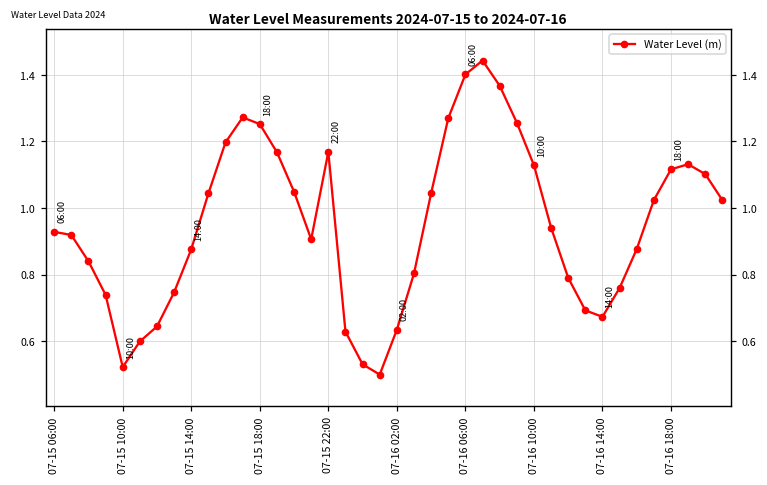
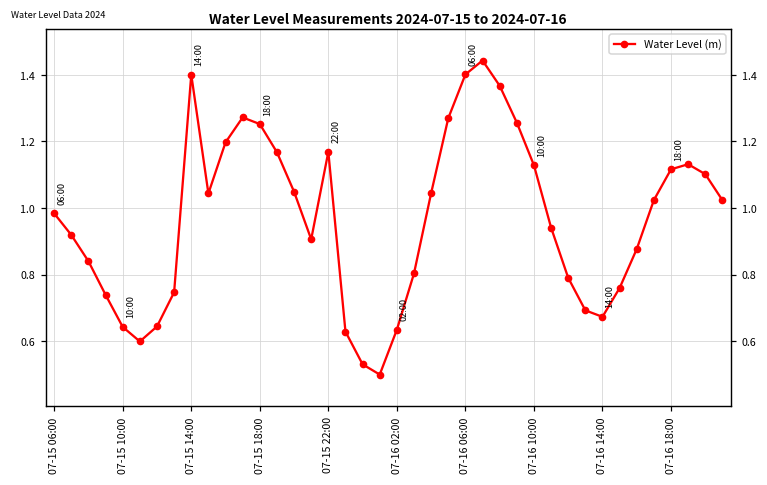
  {
-   "07-15 06:00": 0.93,
-   "07-15 10:00": 0.52,
-   "07-15 14:00": 0.88,
+   "07-15 06:00": 0.98,
+   "07-15 10:00": 0.64,
+   "07-15 14:00": 1.40,
    "07-16 06:00": 1.40,
    "07-16 14:00": 0.67,
    "07-16 18:00": 1.12
  }
